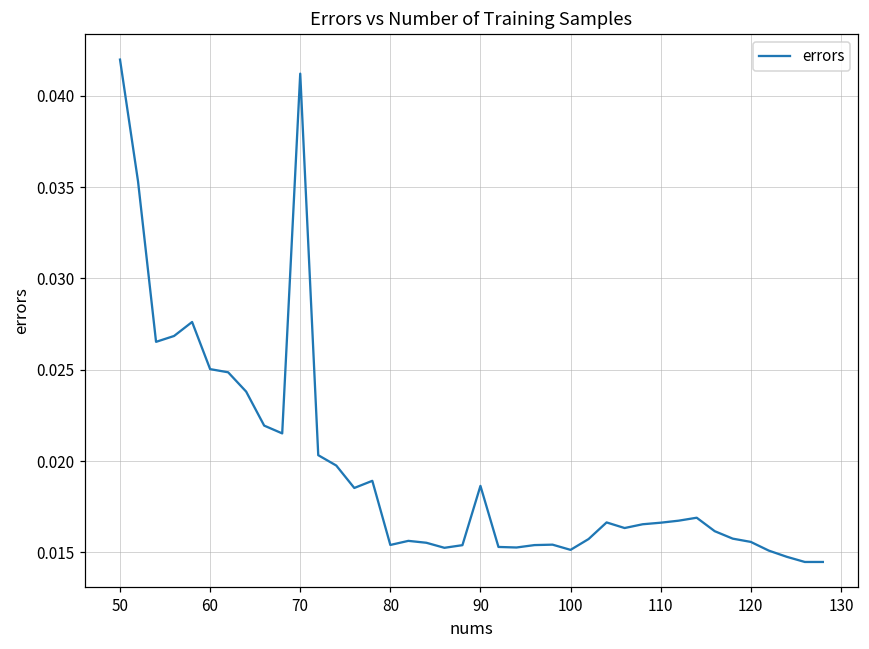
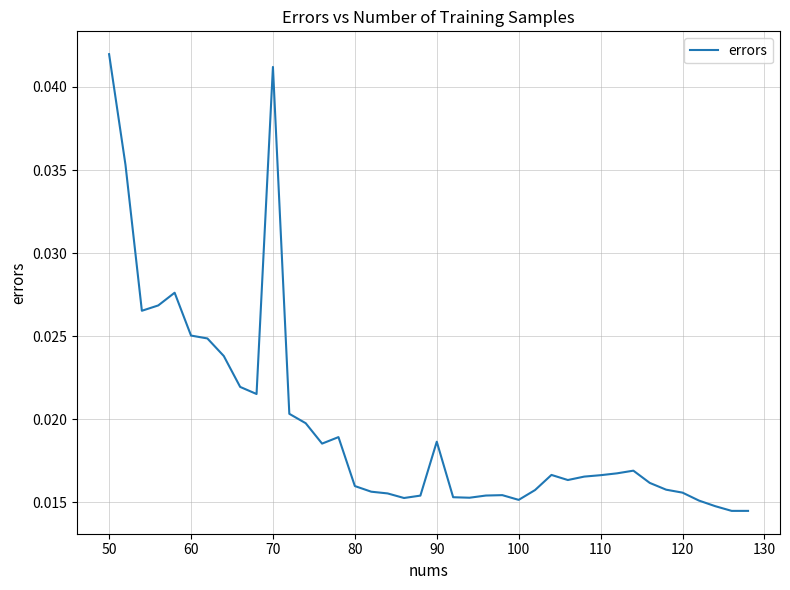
  {
    "50": 0.0420,
    "60": 0.0250,
    "70": 0.0412,
-   "80": 0.0154,
+   "80": 0.0160,
    "90": 0.0186,
    "100": 0.0151,
    "110": 0.0166,
    "120": 0.0156
  }
